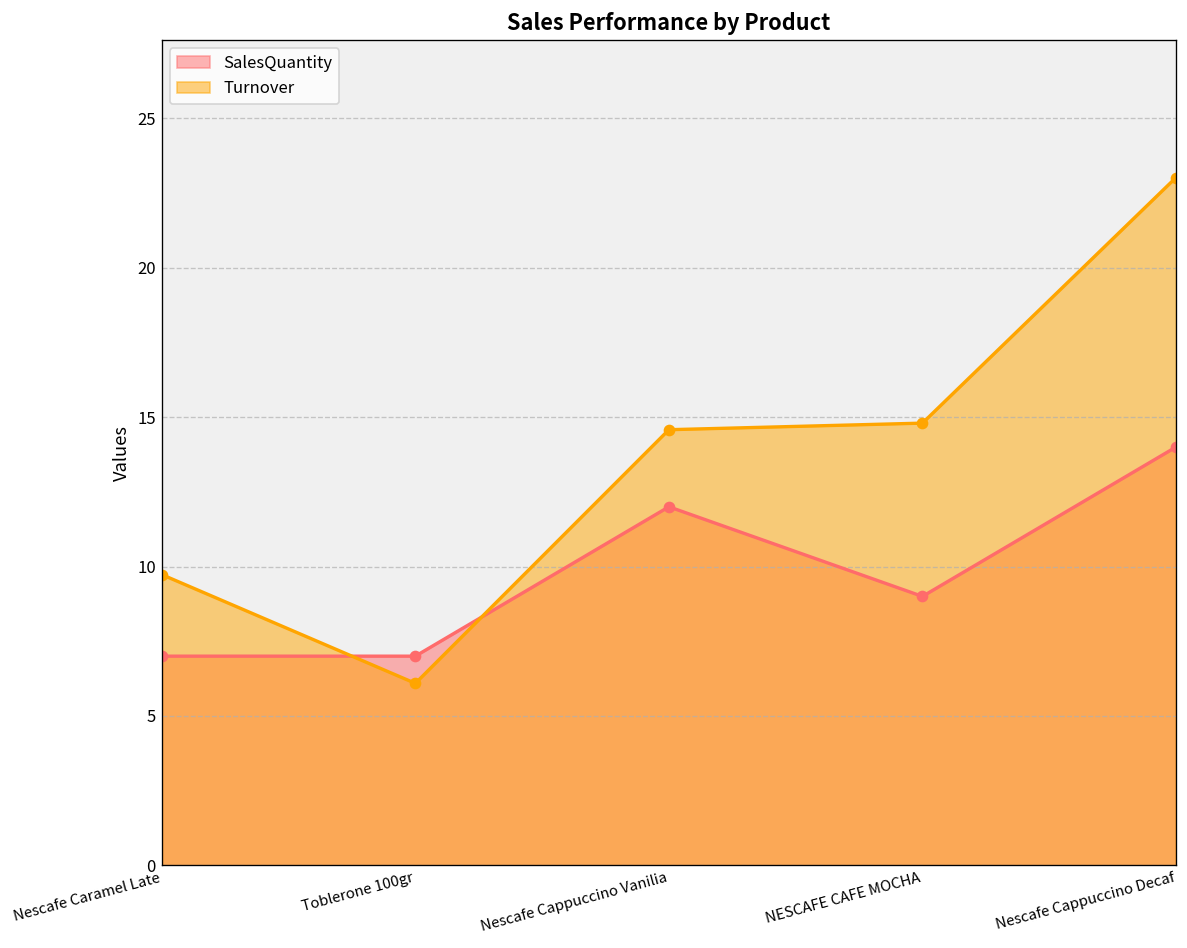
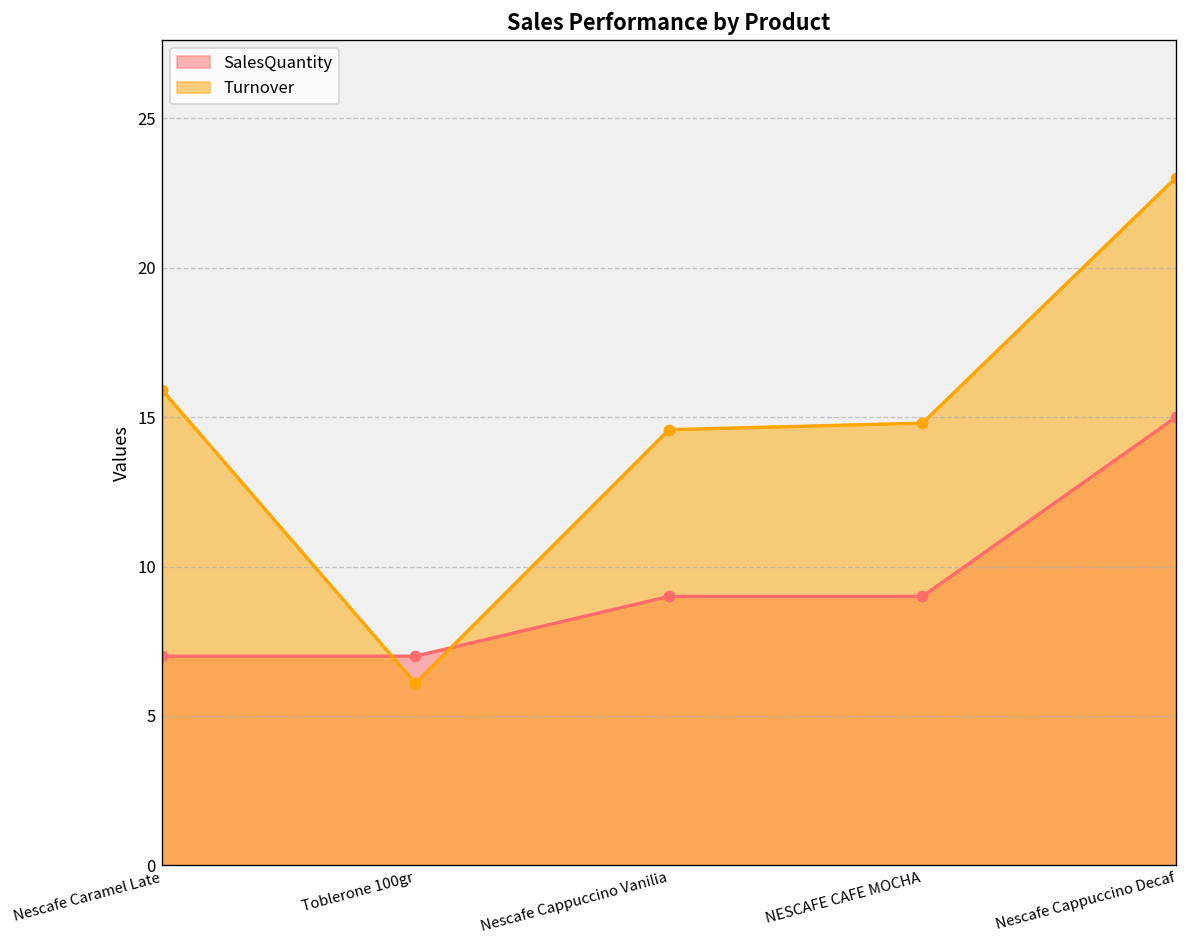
  {
    "SalesQuantity": {
      "Nescafe Caramel Late": 7,
      "Toblerone 100gr": 7,
-     "Nescafe Cappuccino Vanilia": 12,
+     "Nescafe Cappuccino Vanilia": 9,
      "NESCAFE CAFE MOCHA": 9,
-     "Nescafe Cappuccino Decaf": 14
+     "Nescafe Cappuccino Decaf": 15
    },
    "Turnover": {
-     "Nescafe Caramel Late": 9.7,
+     "Nescafe Caramel Late": 15.9,
      "Toblerone 100gr": 6.1,
      "Nescafe Cappuccino Vanilia": 14.6,
      "NESCAFE CAFE MOCHA": 14.8,
      "Nescafe Cappuccino Decaf": 23.0
    }
  }
